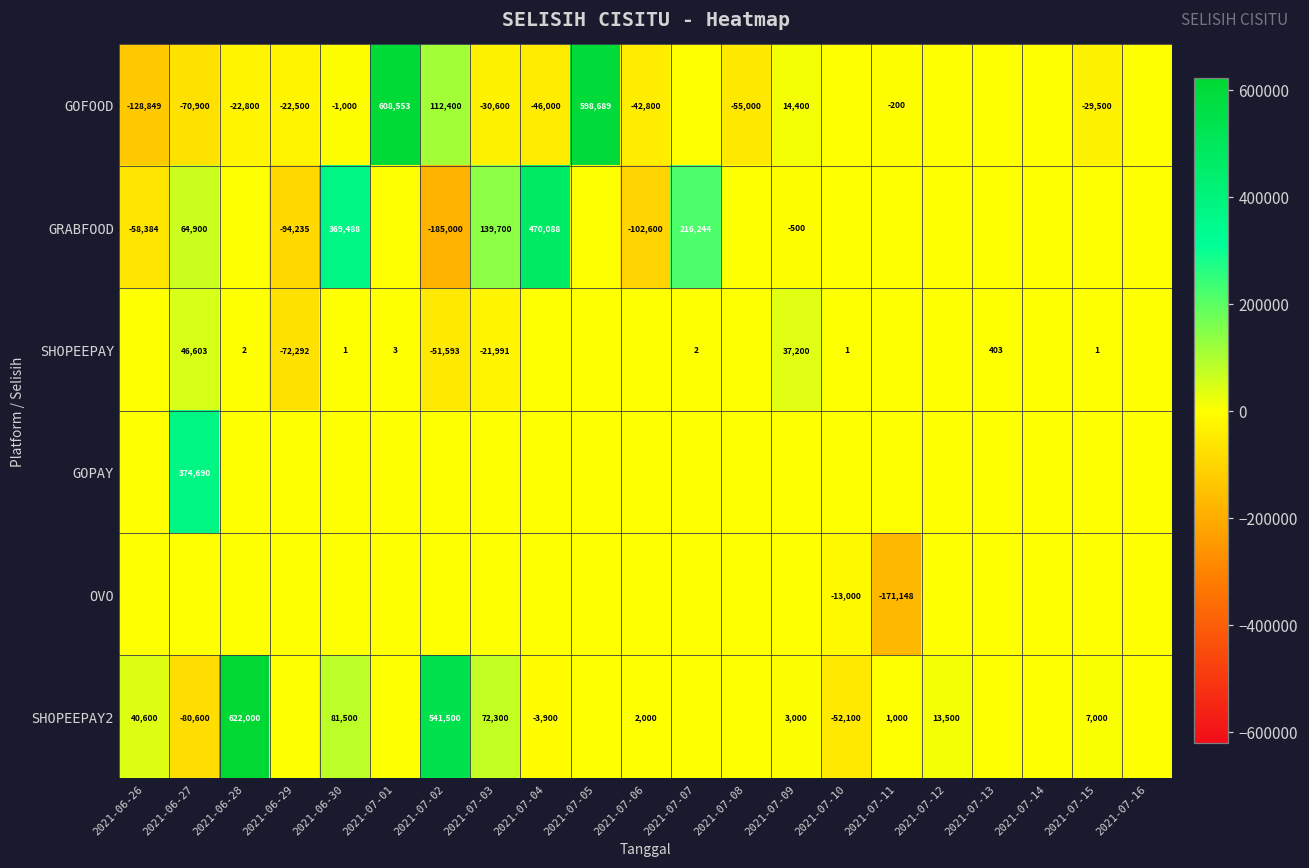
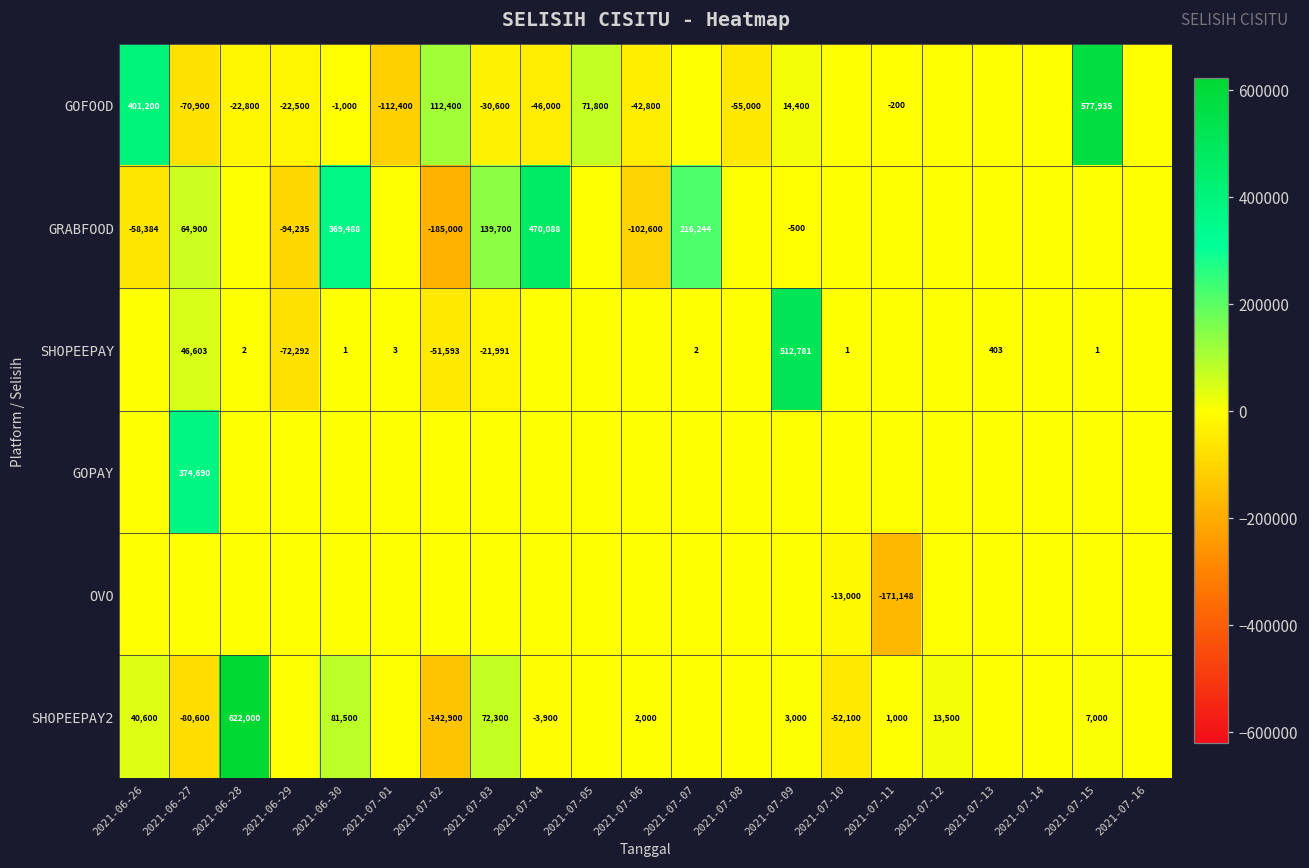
  {
    "GOFOOD": {
-     "2021-06-26": "-128,849",
+     "2021-06-26": "401,200",
      "2021-06-27": "-70,900",
      "2021-06-28": "-22,800",
      "2021-06-29": "-22,500",
      "2021-06-30": "-1,000",
-     "2021-07-01": "608,553",
+     "2021-07-01": "-112,400",
      "2021-07-02": "112,400",
      "2021-07-03": "-30,600",
      "2021-07-04": "-46,000",
-     "2021-07-05": "598,689",
+     "2021-07-05": "71,800",
      "2021-07-06": "-42,800",
      "2021-07-08": "-55,000",
      "2021-07-09": "14,400",
      "2021-07-11": "-200",
-     "2021-07-15": "-29,500"
+     "2021-07-15": "577,935"
    },
    "GRABFOOD": {
      "2021-06-26": "-58,384",
      "2021-06-27": "64,900",
      "2021-06-29": "-94,235",
      "2021-06-30": "369,488",
      "2021-07-02": "-185,000",
      "2021-07-03": "139,700",
      "2021-07-04": "470,088",
      "2021-07-06": "-102,600",
      "2021-07-07": "216,244",
      "2021-07-09": "-500"
    },
    "SHOPEEPAY": {
      "2021-06-27": "46,603",
      "2021-06-28": "2",
      "2021-06-29": "-72,292",
      "2021-06-30": "1",
      "2021-07-01": "3",
      "2021-07-02": "-51,593",
      "2021-07-03": "-21,991",
      "2021-07-07": "2",
-     "2021-07-09": "37,200",
+     "2021-07-09": "512,781",
      "2021-07-10": "1",
      "2021-07-13": "403",
      "2021-07-15": "1"
    },
    "GOPAY": {
      "2021-06-27": "374,690"
    },
    "OVO": {
      "2021-07-10": "-13,000",
      "2021-07-11": "-171,148"
    },
    "SHOPEEPAY2": {
      "2021-06-26": "40,600",
      "2021-06-27": "-80,600",
      "2021-06-28": "622,000",
      "2021-06-30": "81,500",
-     "2021-07-02": "541,500",
+     "2021-07-02": "-142,900",
      "2021-07-03": "72,300",
      "2021-07-04": "-3,900",
      "2021-07-06": "2,000",
      "2021-07-09": "3,000",
      "2021-07-10": "-52,100",
      "2021-07-11": "1,000",
      "2021-07-12": "13,500",
      "2021-07-15": "7,000"
    }
  }
